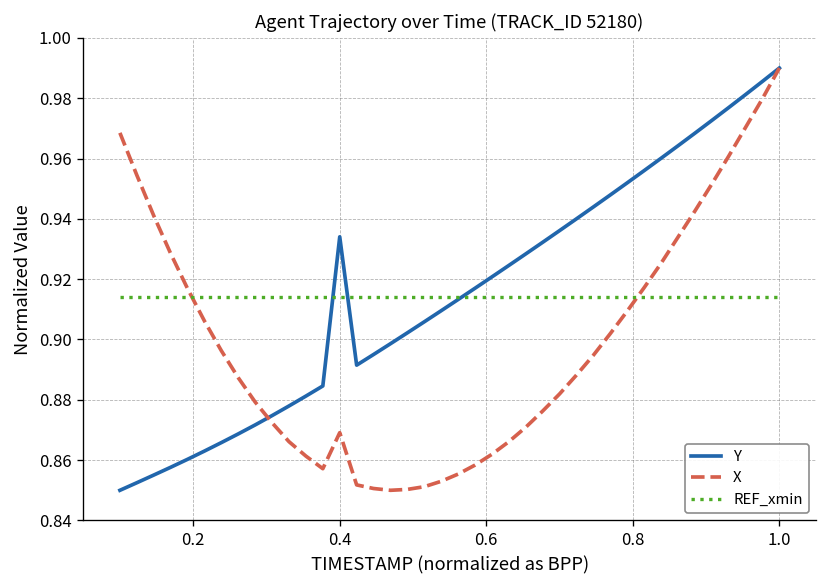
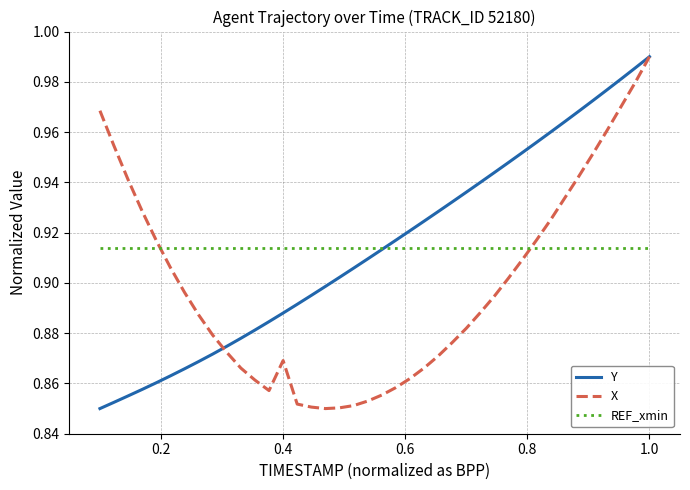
  {
    "Y": {
-     "0.4": 0.934
+     "0.4": 0.888
    },
    "X": {
      "0.4": 0.869
    },
    "REF_xmin": {
      "0.4": 0.914,
      "1.0": 0.914
    }
  }
